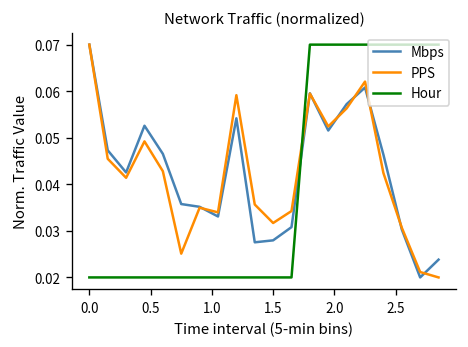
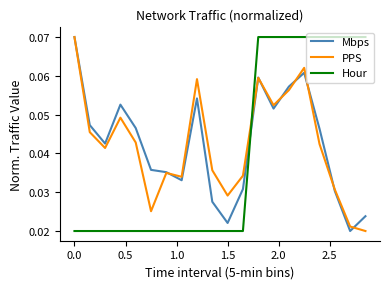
  {
    "Mbps": {
-     "1.5": 0.028
+     "1.5": 0.022
    },
    "PPS": {
-     "1.5": 0.032
+     "1.5": 0.029
    },
    "Hour": {
      "0.0": 0.020,
      "1.5": 0.020
    }
  }
